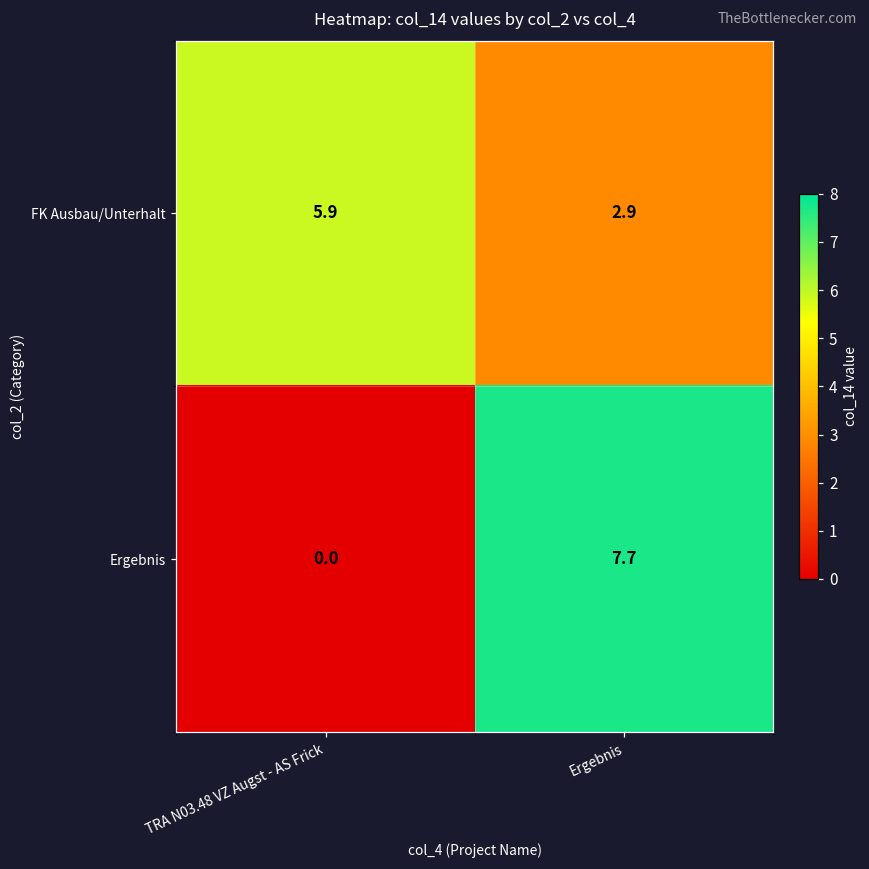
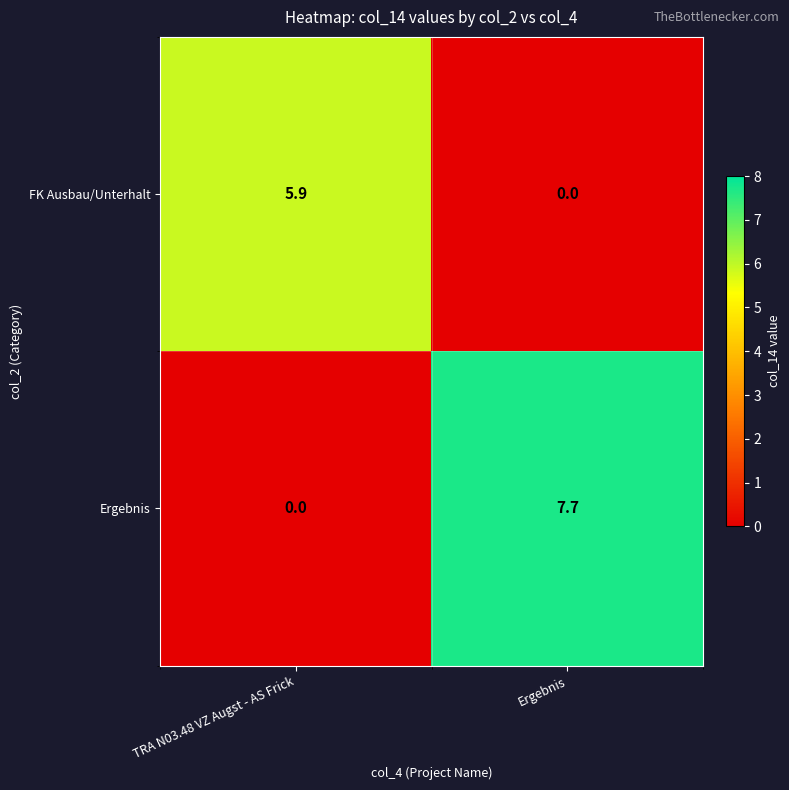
  {
    "FK Ausbau/Unterhalt": {
      "TRA N03.48 VZ Augst - AS Frick": 5.9,
-     "Ergebnis": 2.9
+     "Ergebnis": 0.0
    },
    "Ergebnis": {
      "TRA N03.48 VZ Augst - AS Frick": 0.0,
      "Ergebnis": 7.7
    }
  }
